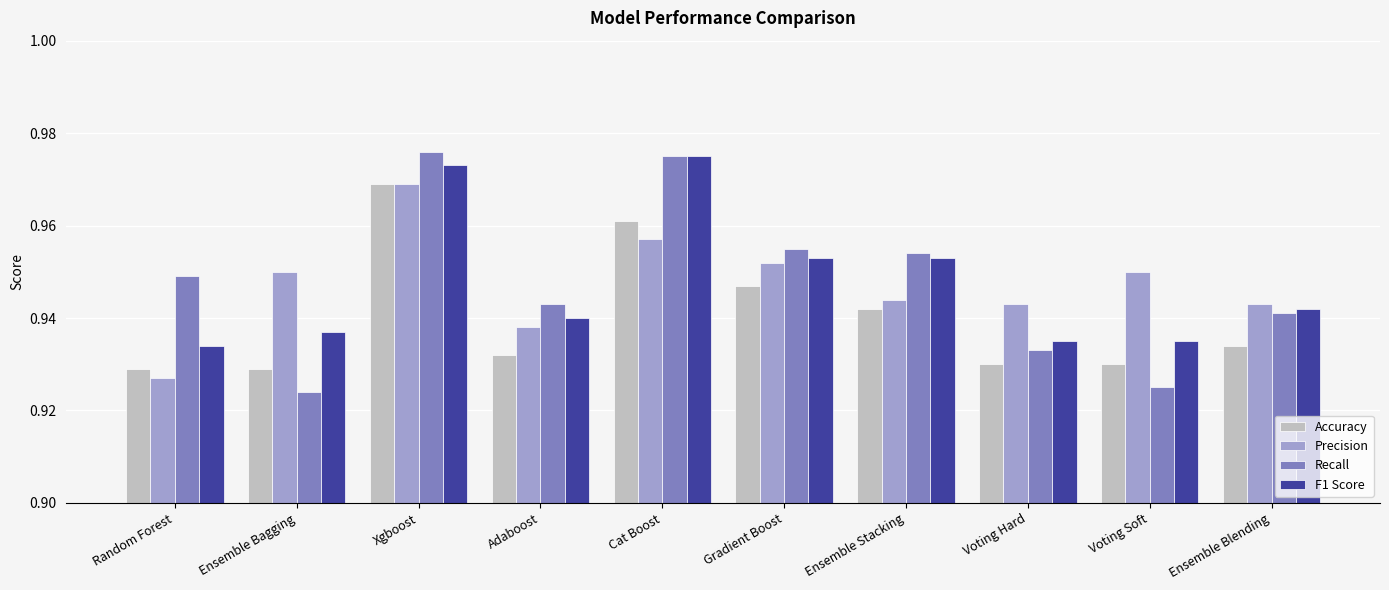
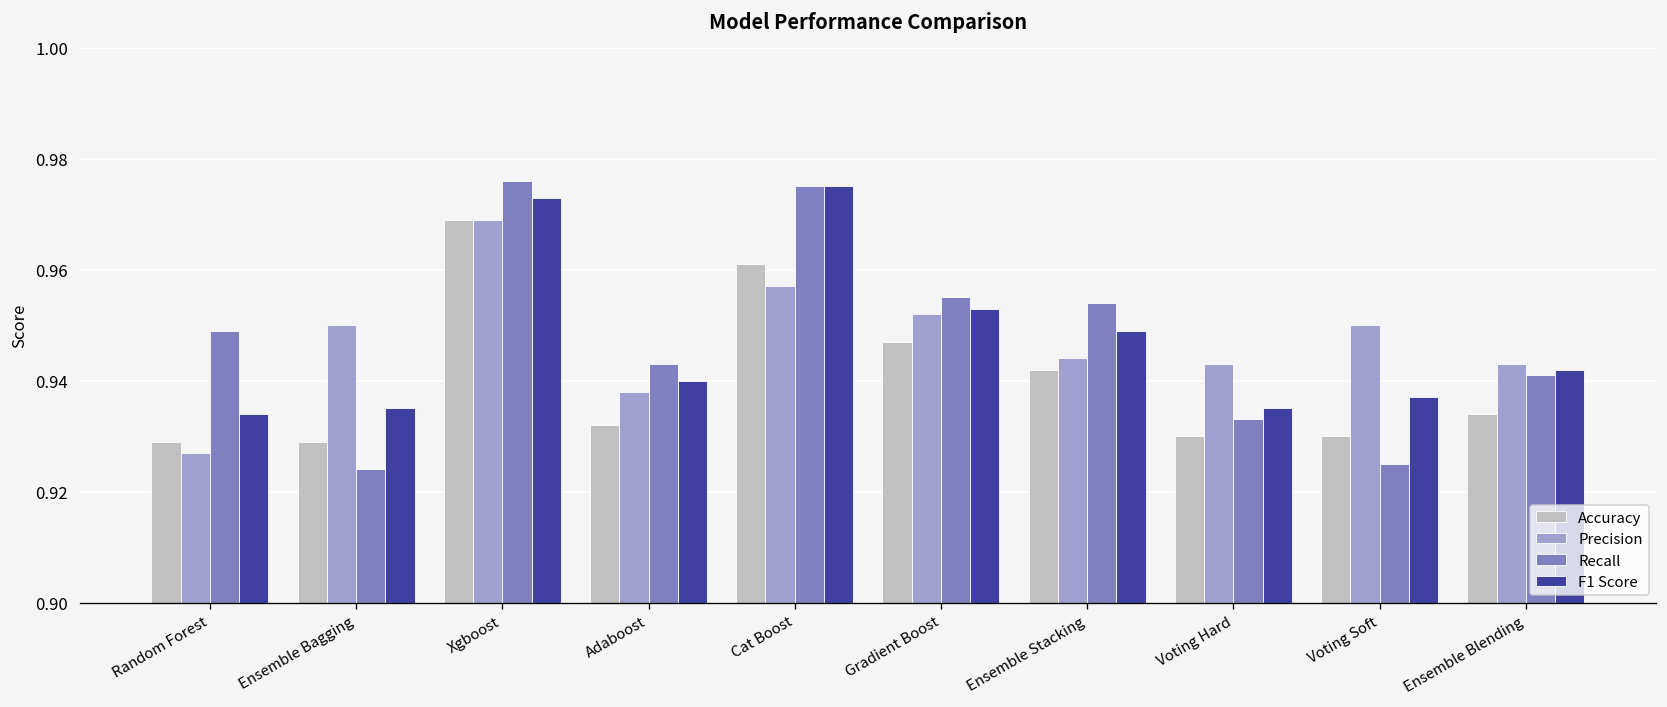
  {
    "F1 Score": {
      "Random Forest": 0.934,
-     "Ensemble Bagging": 0.937,
+     "Ensemble Bagging": 0.935,
      "Xgboost": 0.973,
      "Adaboost": 0.940,
      "Cat Boost": 0.975,
      "Gradient Boost": 0.953,
-     "Ensemble Stacking": 0.953,
+     "Ensemble Stacking": 0.949,
      "Voting Hard": 0.935,
-     "Voting Soft": 0.935,
+     "Voting Soft": 0.937,
      "Ensemble Blending": 0.942
    }
  }
